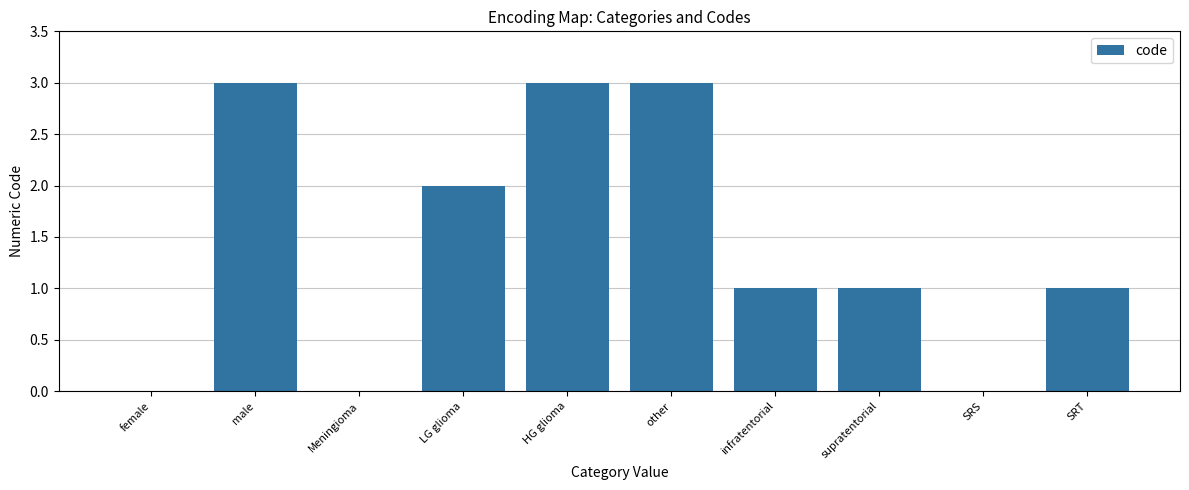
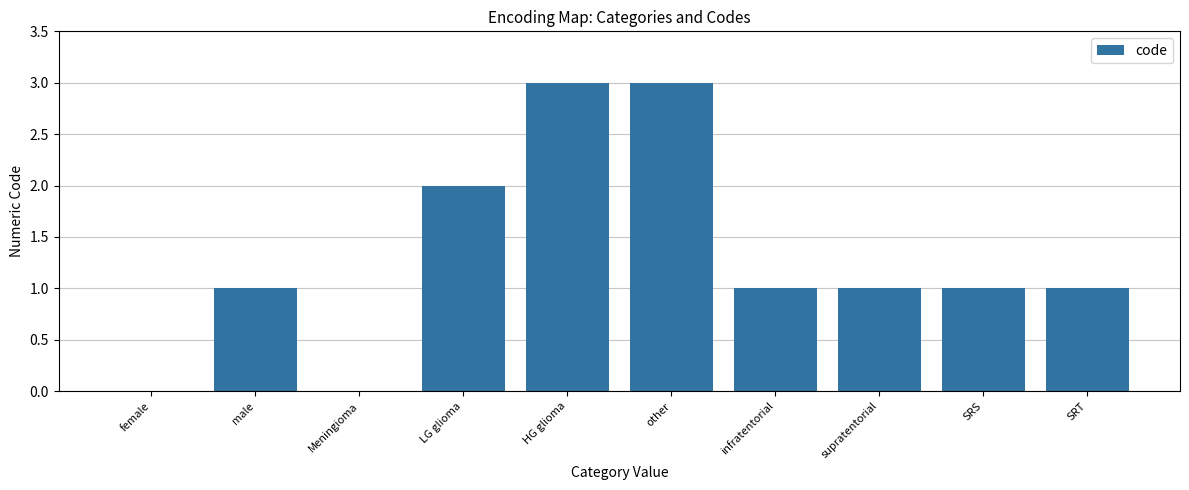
  {
    "female": 0,
-   "male": 3,
+   "male": 1,
    "Meningioma": 0,
    "LG glioma": 2,
    "HG glioma": 3,
    "other": 3,
    "infratentorial": 1,
    "supratentorial": 1,
-   "SRS": 0,
+   "SRS": 1,
    "SRT": 1
  }
